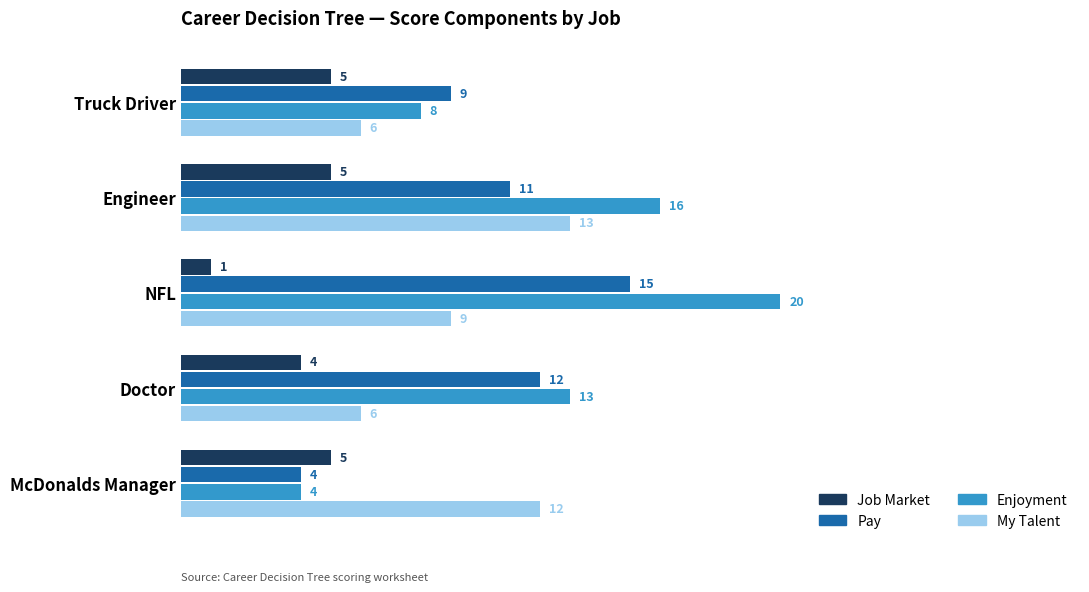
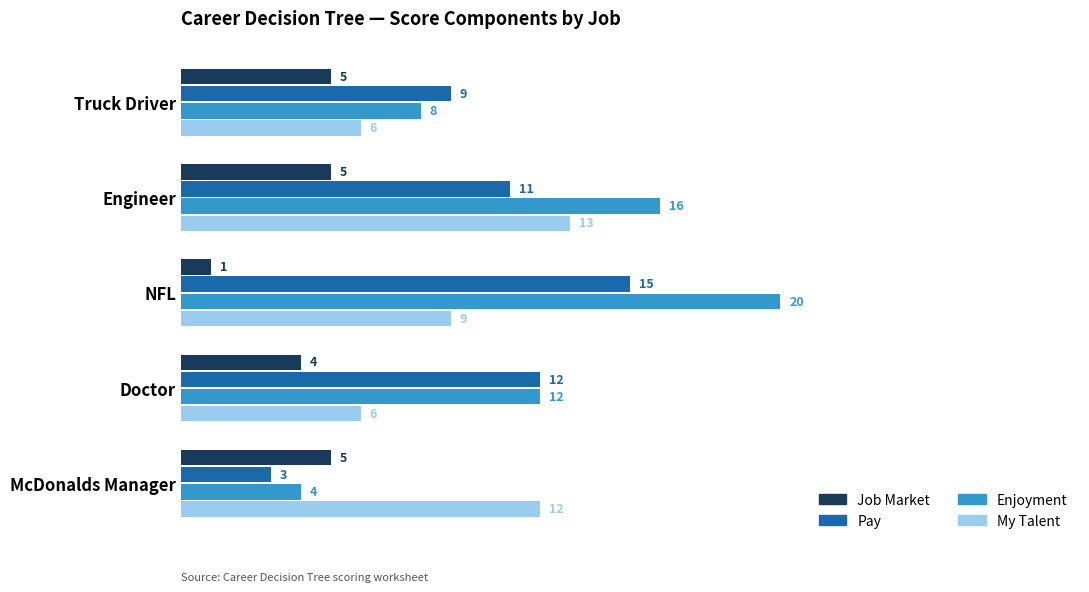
  {
    "Job Market": {
      "Truck Driver": 5,
      "Engineer": 5,
      "NFL": 1,
      "Doctor": 4,
      "McDonalds Manager": 5
    },
    "Pay": {
      "Truck Driver": 9,
      "Engineer": 11,
      "NFL": 15,
      "Doctor": 12,
-     "McDonalds Manager": 4
+     "McDonalds Manager": 3
    },
    "Enjoyment": {
      "Truck Driver": 8,
      "Engineer": 16,
      "NFL": 20,
-     "Doctor": 13,
+     "Doctor": 12,
      "McDonalds Manager": 4
    },
    "My Talent": {
      "Truck Driver": 6,
      "Engineer": 13,
      "NFL": 9,
      "Doctor": 6,
      "McDonalds Manager": 12
    }
  }
